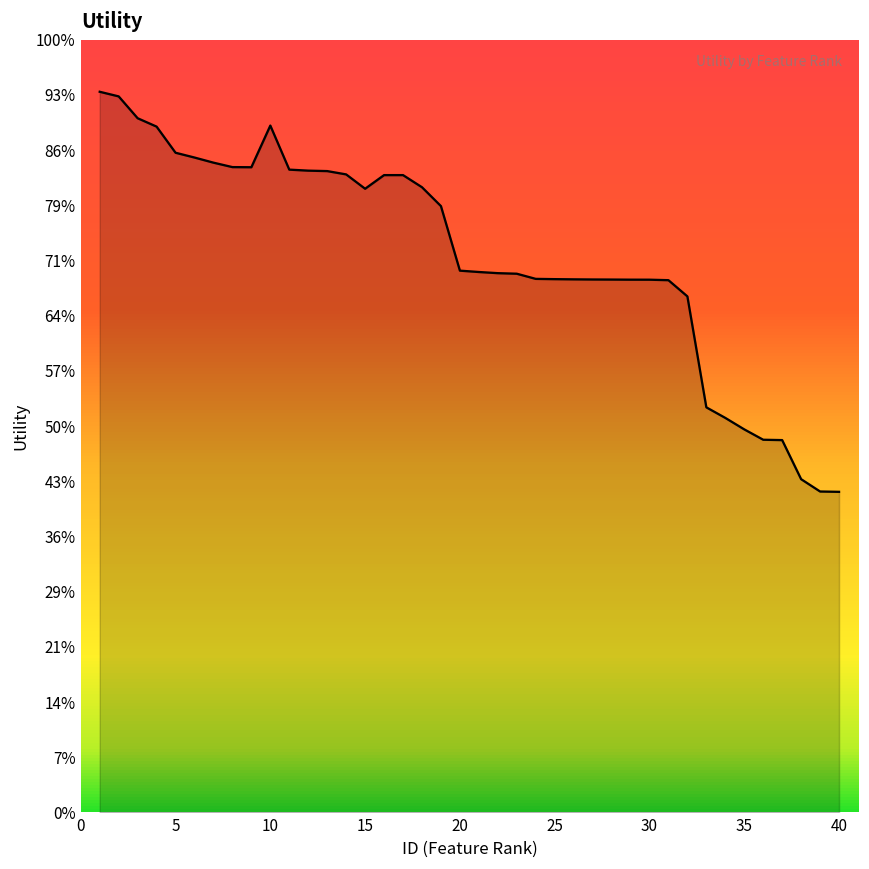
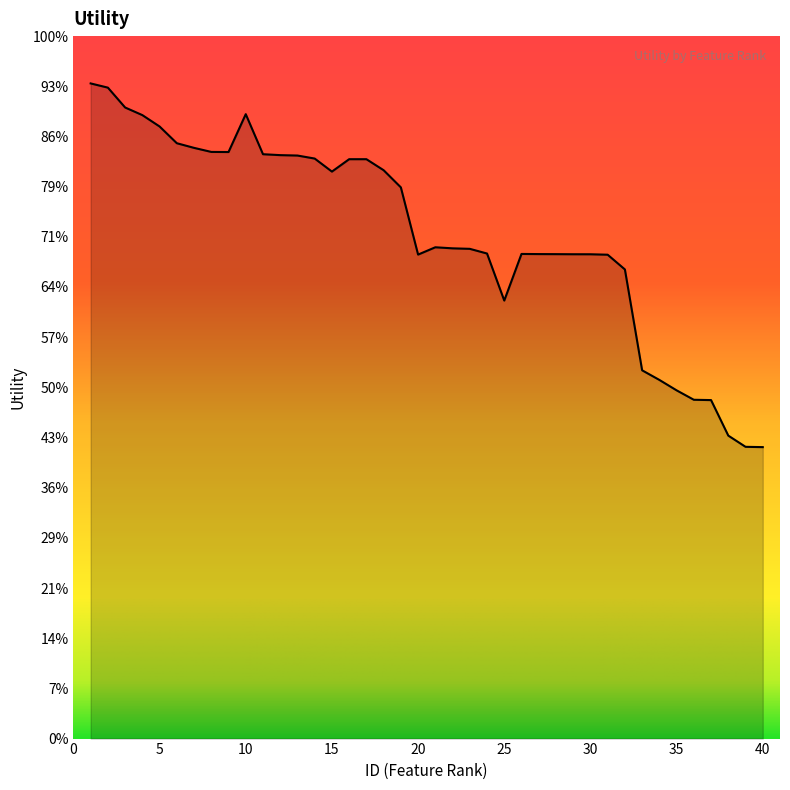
  {
-   "5": "85%",
+   "5": "87%",
    "10": "89%",
    "15": "81%",
-   "20": "70%",
-   "25": "69%",
+   "20": "69%",
+   "25": "62%",
    "30": "69%",
    "35": "50%",
    "40": "41%"
  }
